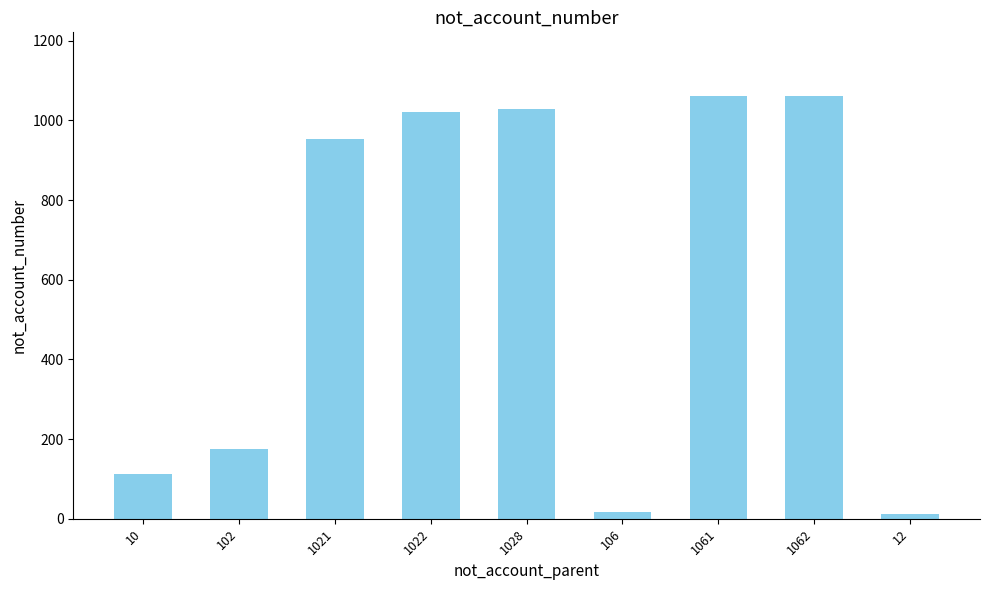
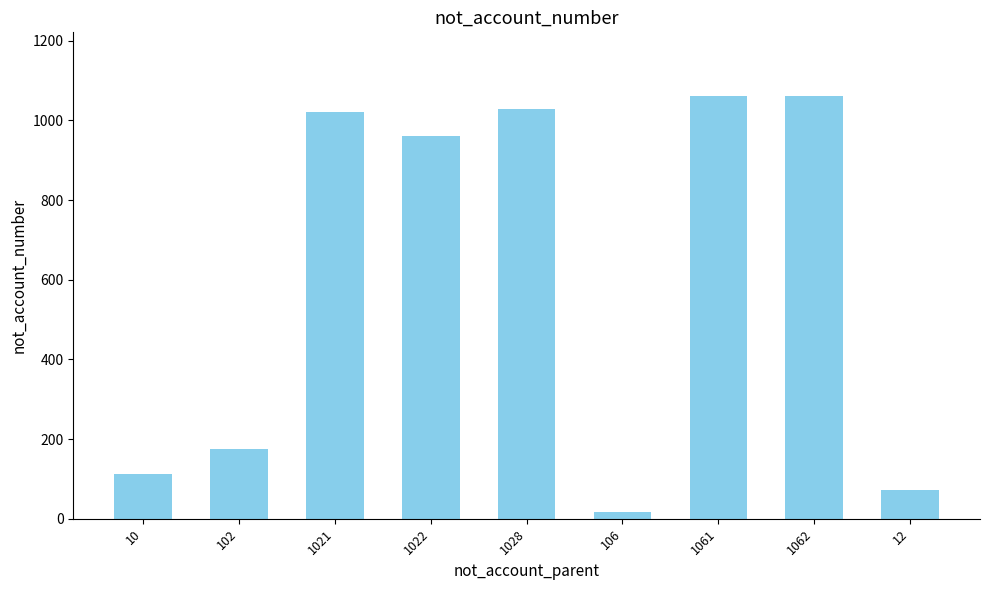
  {
    "10": 110,
    "102": 180,
-   "1021": 950,
-   "1022": 1020,
+   "1021": 1020,
+   "1022": 960,
    "1028": 1030,
    "106": 20,
    "1061": 1060,
    "1062": 1060,
-   "12": 10
+   "12": 70
  }
